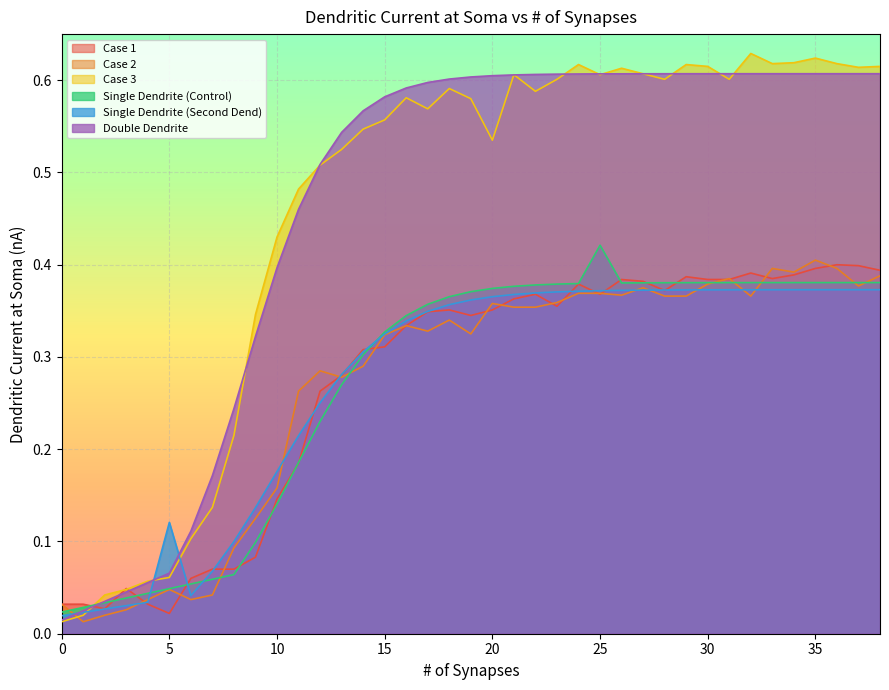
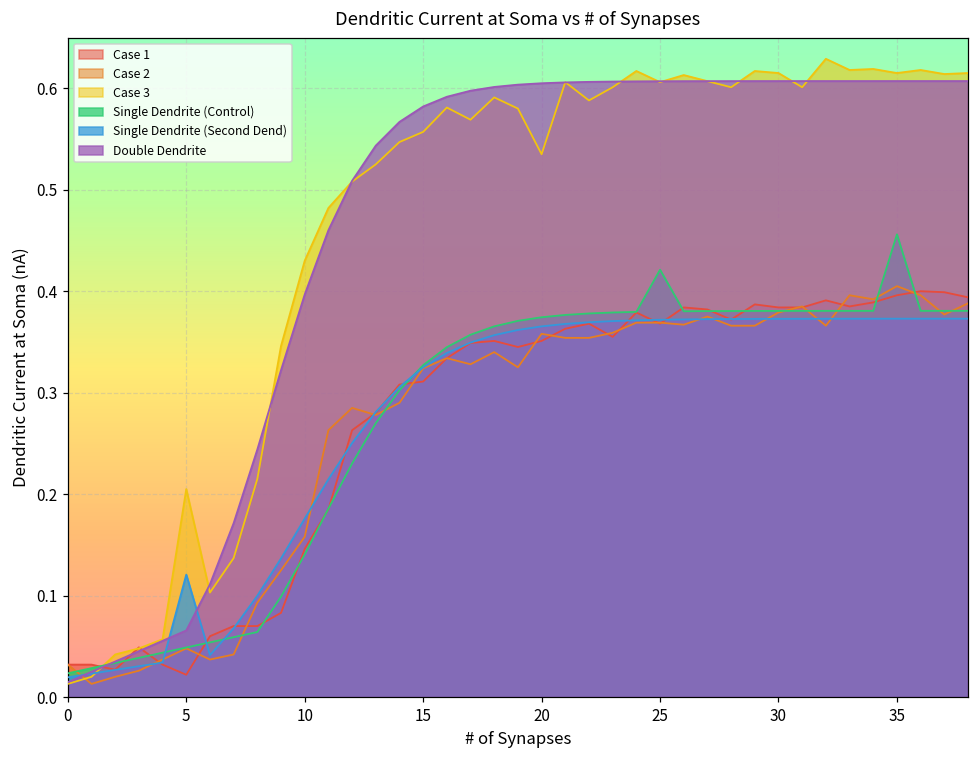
  {
    "Case 3": {
-     "5": 0.06,
+     "5": 0.21,
      "10": 0.43,
      "15": 0.56,
      "20": 0.54,
      "30": 0.62,
-     "35": 0.624
+     "35": 0.615
    },
    "Single Dendrite (Control)": {
      "0": 0.02,
      "10": 0.14,
      "20": 0.37,
      "25": 0.42,
-     "35": 0.38
+     "35": 0.46
    },
    "Single Dendrite (Second Dend)": {
      "0": 0.02,
      "5": 0.12,
      "10": 0.18,
      "20": 0.37,
      "25": 0.37,
      "30": 0.37,
      "35": 0.37
    },
    "Double Dendrite": {
      "5": 0.07,
      "10": 0.40,
      "15": 0.58,
      "20": 0.60,
      "30": 0.61,
      "35": 0.61
    }
  }
